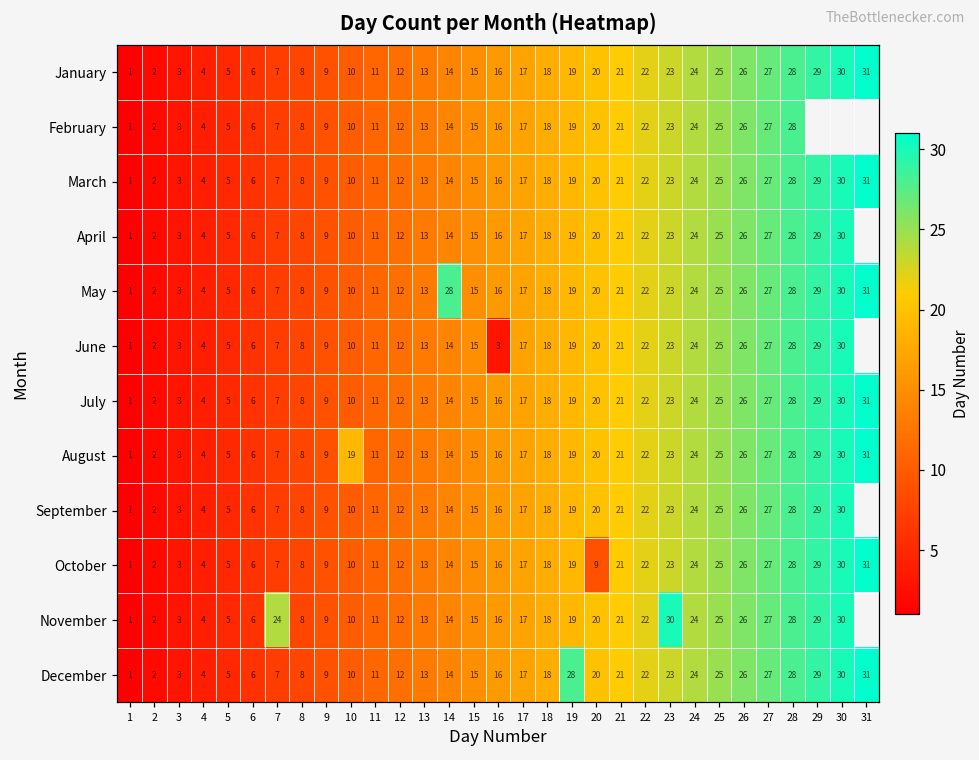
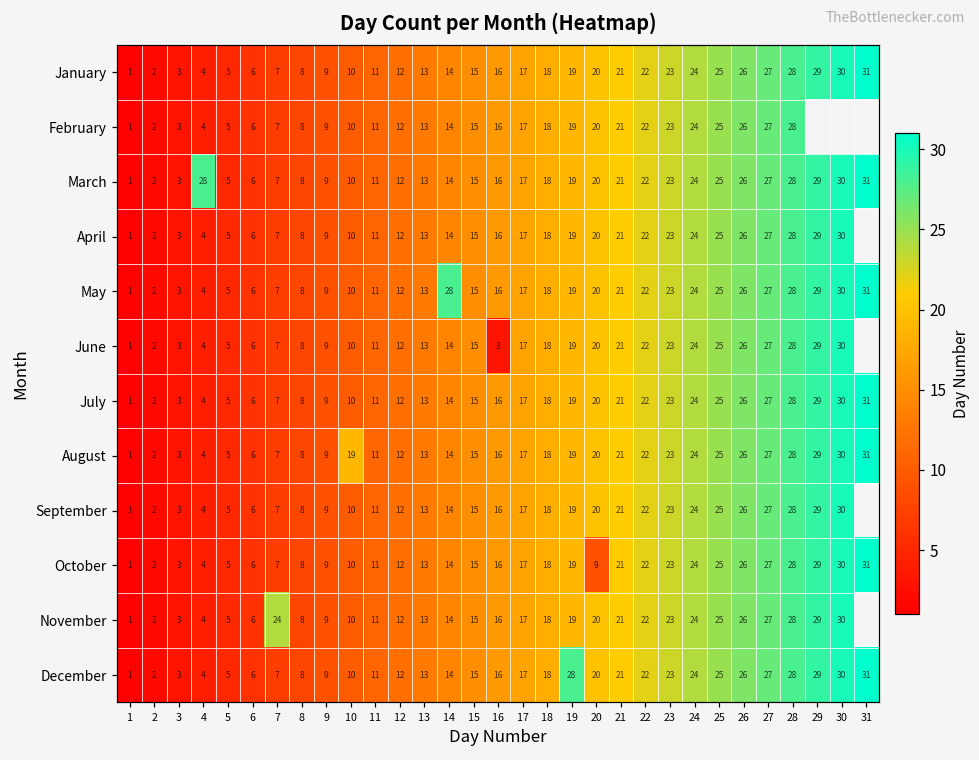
  {
    "March": {
      "1": 1,
      "2": 2,
      "3": 3,
-     "4": 4,
+     "4": 28,
      "5": 5,
      "6": 6,
      "7": 7,
      "8": 8,
      "9": 9,
      "10": 10,
      "11": 11,
      "12": 12,
      "13": 13,
      "14": 14,
      "15": 15,
      "16": 16,
      "17": 17,
      "18": 18,
      "19": 19,
      "20": 20,
      "21": 21,
      "22": 22,
      "23": 23,
      "24": 24,
      "25": 25,
      "26": 26,
      "27": 27,
      "28": 28,
      "29": 29,
      "30": 30,
      "31": 31
    },
    "November": {
      "1": 1,
      "2": 2,
      "3": 3,
      "4": 4,
      "5": 5,
      "6": 6,
      "7": 24,
      "8": 8,
      "9": 9,
      "10": 10,
      "11": 11,
      "12": 12,
      "13": 13,
      "14": 14,
      "15": 15,
      "16": 16,
      "17": 17,
      "18": 18,
      "19": 19,
      "20": 20,
      "21": 21,
      "22": 22,
-     "23": 30,
+     "23": 23,
      "24": 24,
      "25": 25,
      "26": 26,
      "27": 27,
      "28": 28,
      "29": 29,
      "30": 30
    }
  }
